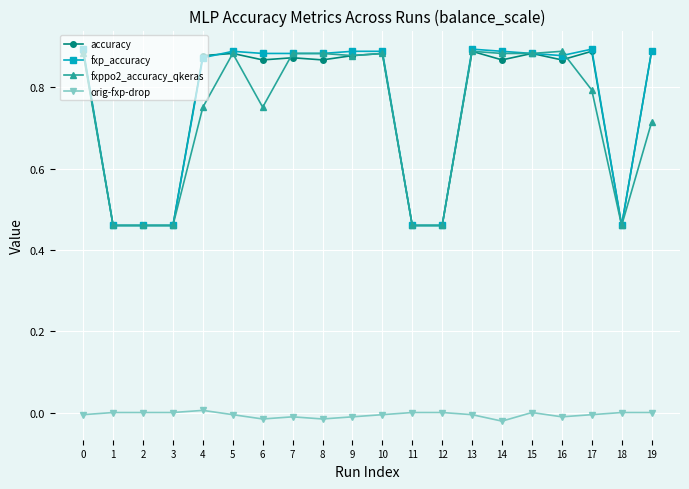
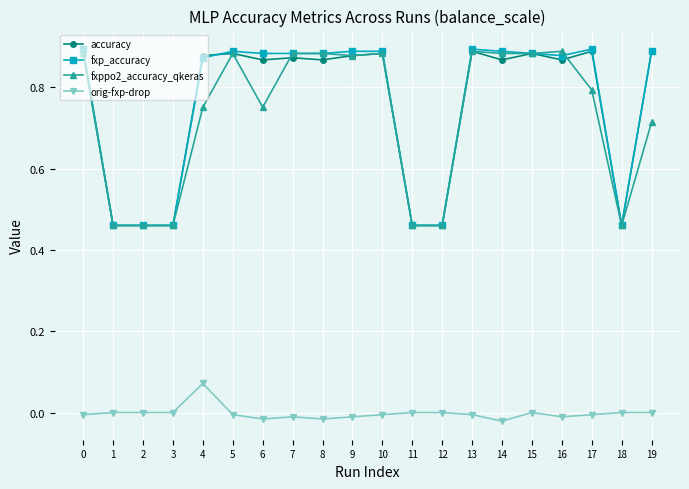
  {
    "orig-fxp-drop": {
      "0": -0.01,
      "1": 0.00,
      "2": 0.00,
      "3": 0.00,
-     "4": 0.01,
+     "4": 0.07,
      "5": -0.01,
      "6": -0.02,
      "7": -0.01,
      "8": -0.02,
      "9": -0.01,
      "10": -0.01,
      "11": 0.00,
      "12": 0.00,
      "13": -0.01,
      "14": -0.02,
      "15": 0.00,
      "16": -0.01,
      "17": -0.01,
      "18": 0.00,
      "19": 0.00
    }
  }
